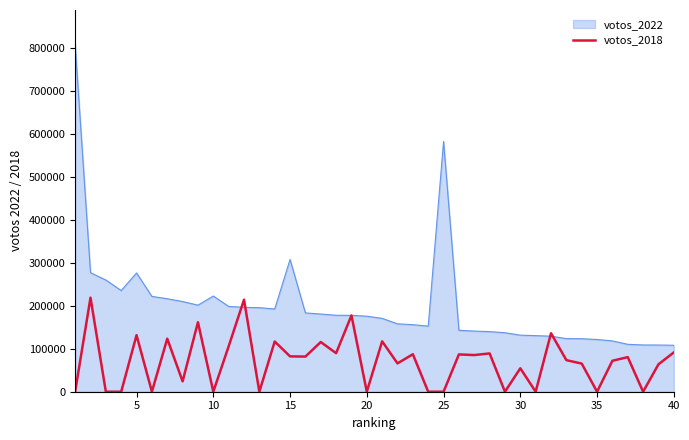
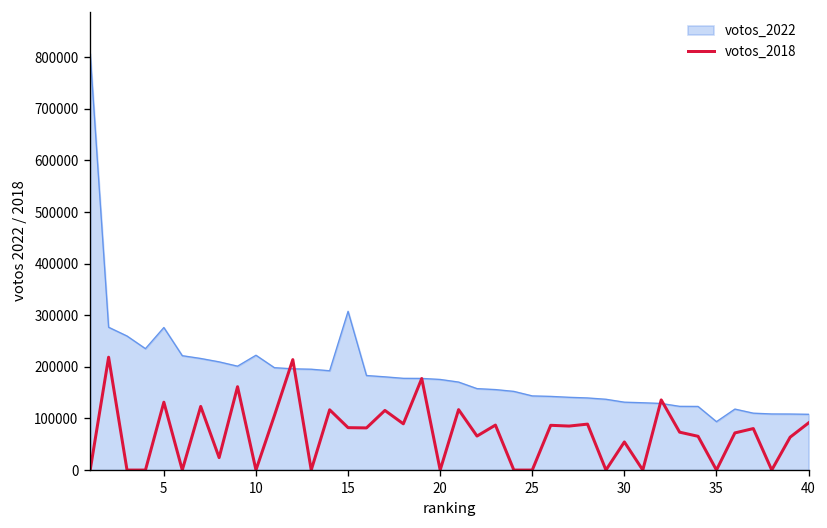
  {
    "votos_2022": {
      "5": 280000,
      "10": 220000,
      "15": 310000,
      "20": 180000,
-     "25": 580000,
+     "25": 140000,
      "30": 130000,
-     "35": 120000,
+     "35": 90000,
      "40": 110000
    },
    "votos_2018": {
      "5": 130000,
      "10": 0,
      "15": 80000,
      "20": 0,
      "25": 0,
      "30": 50000,
      "35": 0,
      "40": 90000
    }
  }
